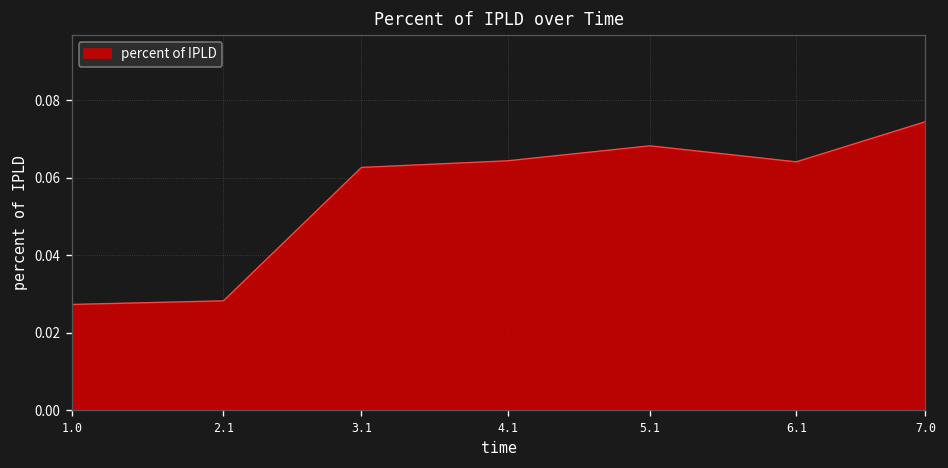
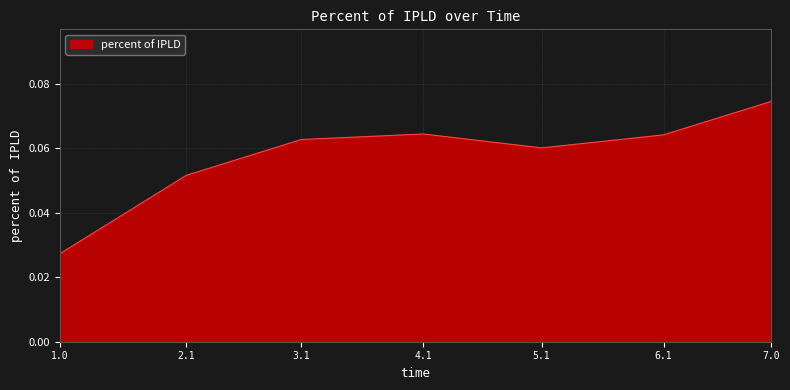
  {
    "1.0": 0.027,
-   "2.1": 0.028,
+   "2.1": 0.052,
    "3.1": 0.063,
    "4.1": 0.064,
-   "5.1": 0.068,
+   "5.1": 0.060,
    "6.1": 0.064,
    "7.0": 0.074
  }
